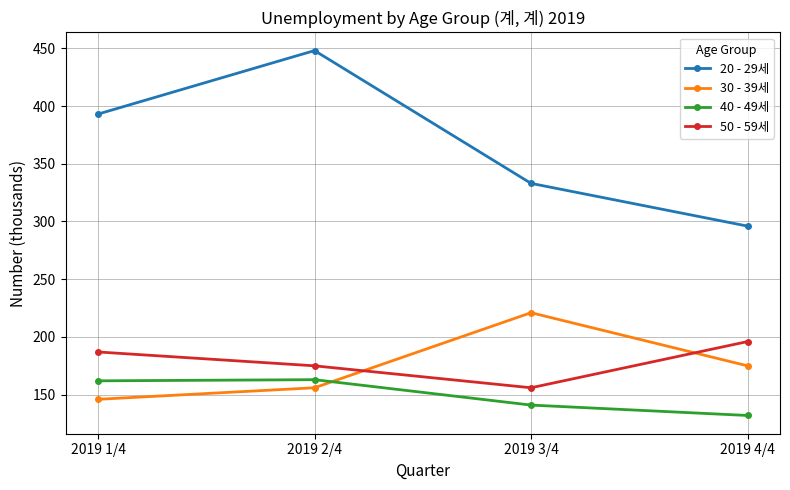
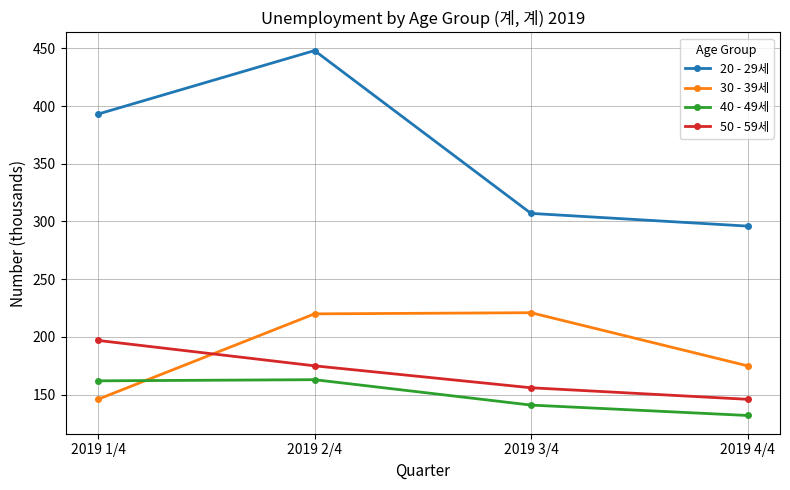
  {
    "20 - 29세": {
      "2019 1/4": 393,
      "2019 2/4": 448,
-     "2019 3/4": 333,
+     "2019 3/4": 307,
      "2019 4/4": 296
    },
    "30 - 39세": {
      "2019 1/4": 146,
-     "2019 2/4": 156,
+     "2019 2/4": 220,
      "2019 3/4": 221,
      "2019 4/4": 175
    },
    "40 - 49세": {
      "2019 1/4": 162,
      "2019 2/4": 163,
      "2019 3/4": 141,
      "2019 4/4": 132
    },
    "50 - 59세": {
-     "2019 1/4": 187,
+     "2019 1/4": 197,
      "2019 2/4": 175,
      "2019 3/4": 156,
-     "2019 4/4": 196
+     "2019 4/4": 146
    }
  }
